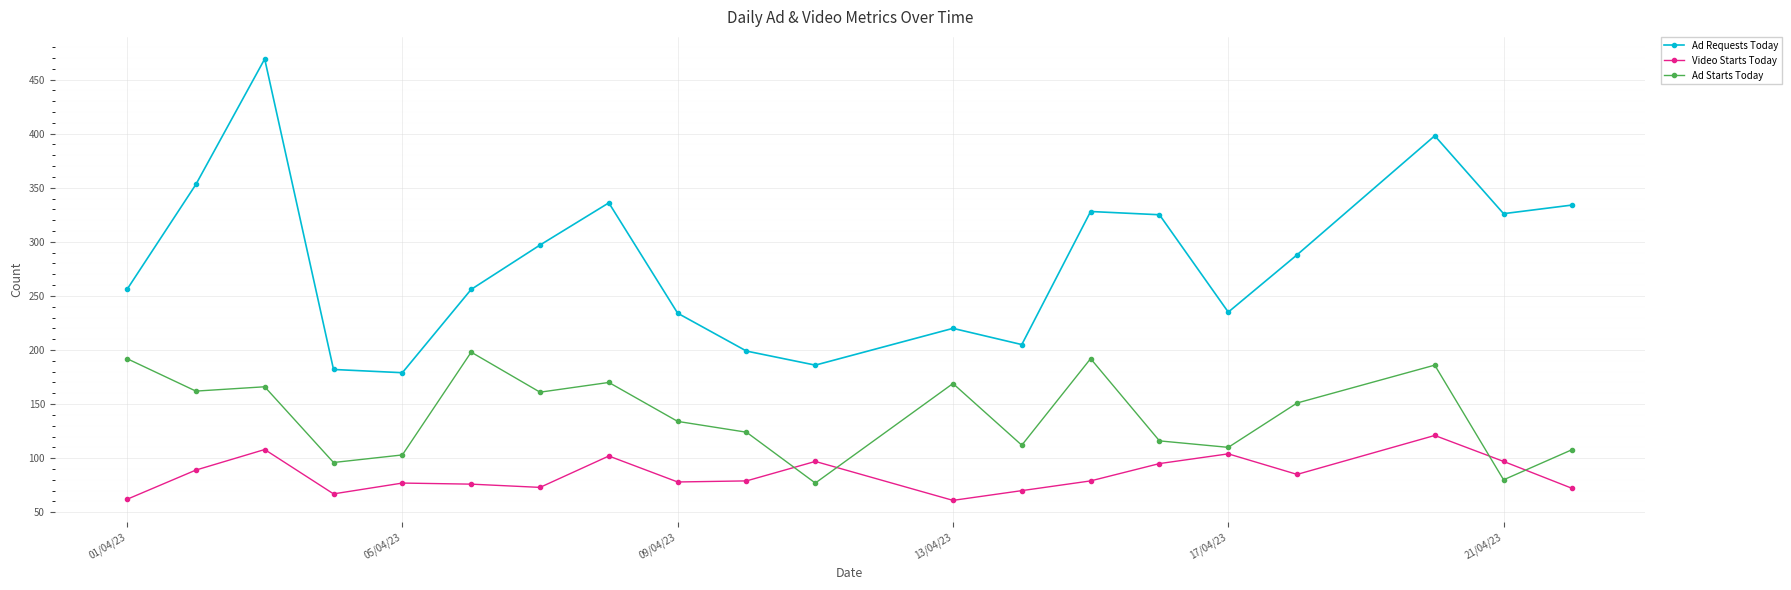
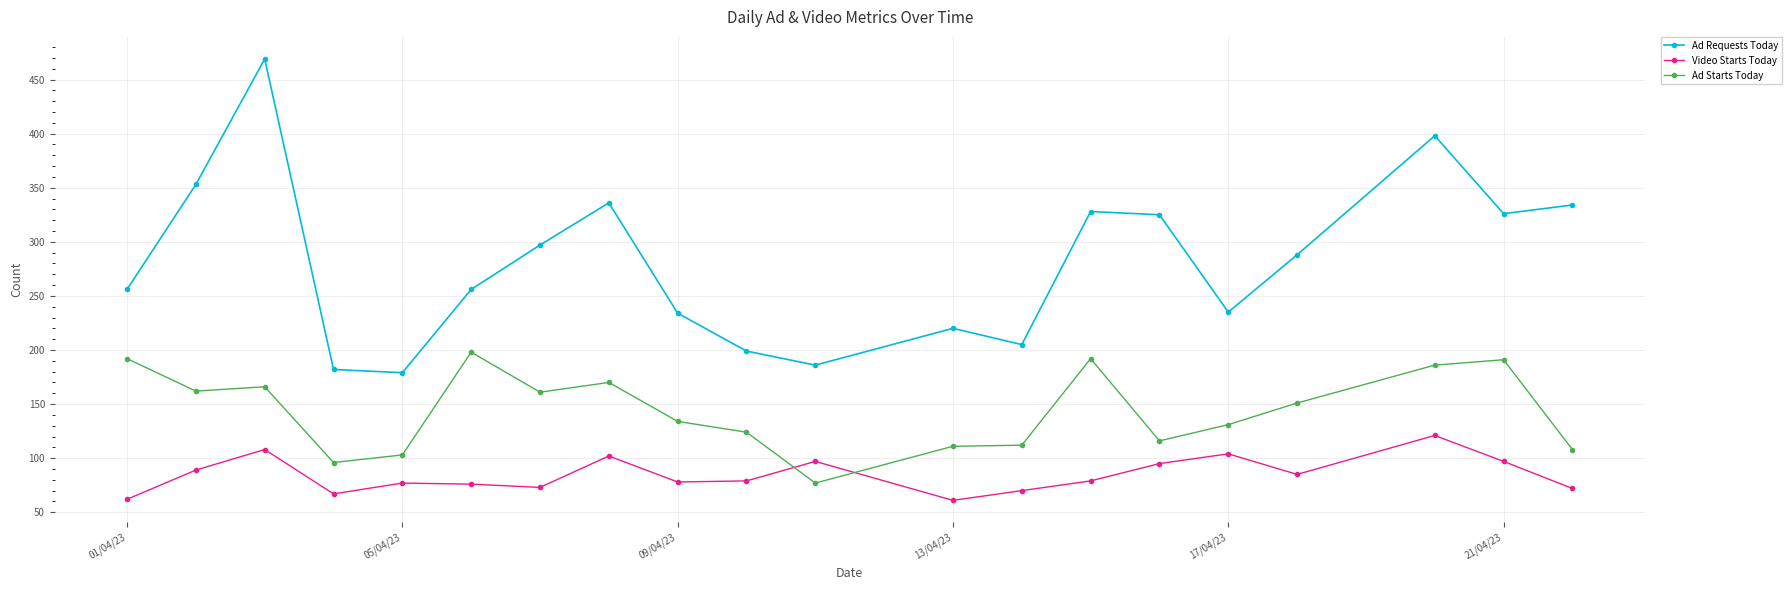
  {
    "Ad Requests Today": {
      "01/04/23": 256,
      "05/04/23": 179,
      "09/04/23": 234,
      "13/04/23": 220,
      "17/04/23": 235,
      "21/04/23": 326
    },
    "Video Starts Today": {
      "01/04/23": 62,
      "05/04/23": 77,
      "09/04/23": 78,
      "13/04/23": 61,
      "17/04/23": 104,
      "21/04/23": 97
    },
    "Ad Starts Today": {
      "01/04/23": 192,
      "05/04/23": 103,
      "09/04/23": 134,
-     "13/04/23": 169,
-     "17/04/23": 110,
-     "21/04/23": 80
+     "13/04/23": 111,
+     "17/04/23": 131,
+     "21/04/23": 191
    }
  }
